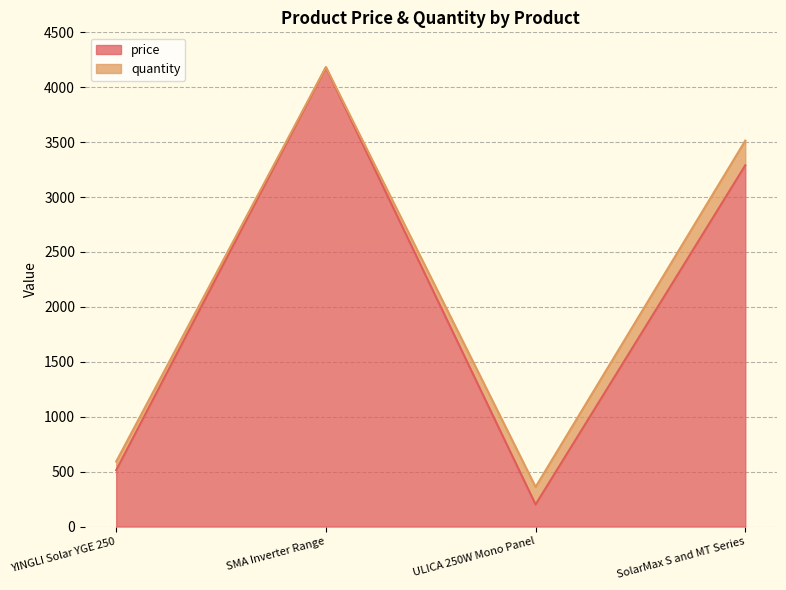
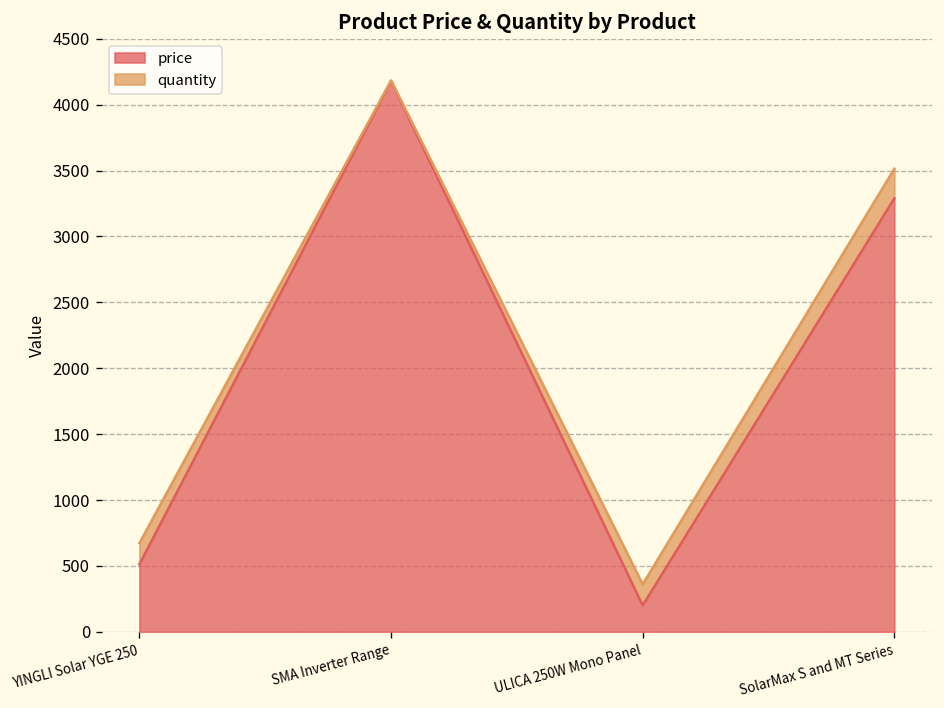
  {
    "price": {
      "YINGLI Solar YGE 250": 510,
      "ULICA 250W Mono Panel": 200,
      "SolarMax S and MT Series": 3290
    },
    "quantity": {
-     "YINGLI Solar YGE 250": 80,
+     "YINGLI Solar YGE 250": 160,
      "ULICA 250W Mono Panel": 160,
      "SolarMax S and MT Series": 230
    }
  }
